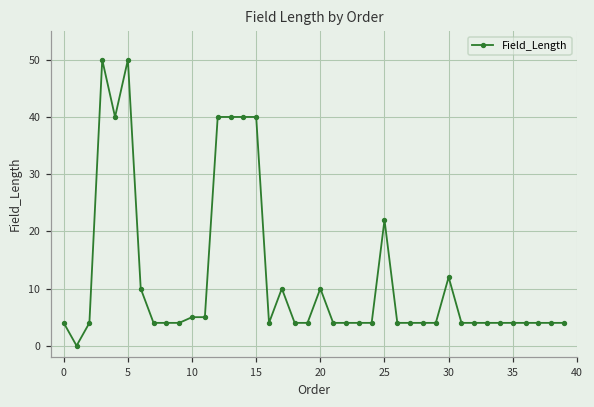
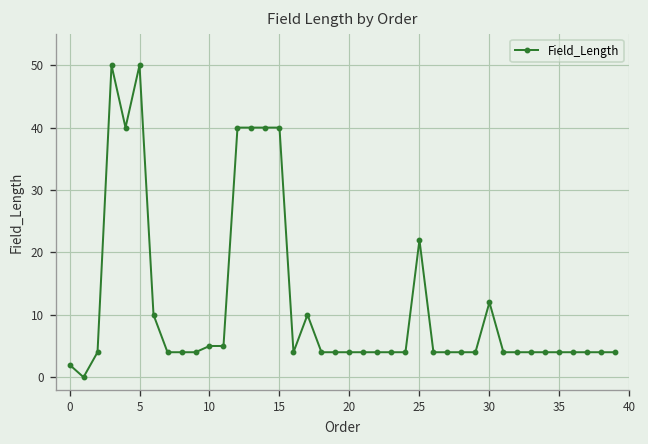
  {
-   "0": 4,
+   "0": 2,
    "5": 50,
    "10": 5,
    "15": 40,
-   "20": 10,
+   "20": 4,
    "25": 22,
    "30": 12,
    "35": 4
  }
